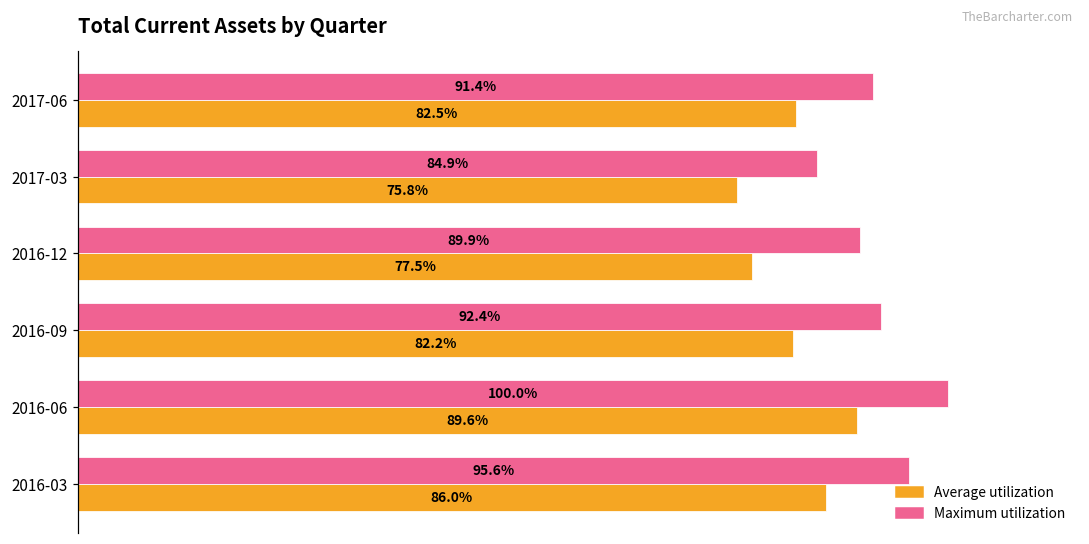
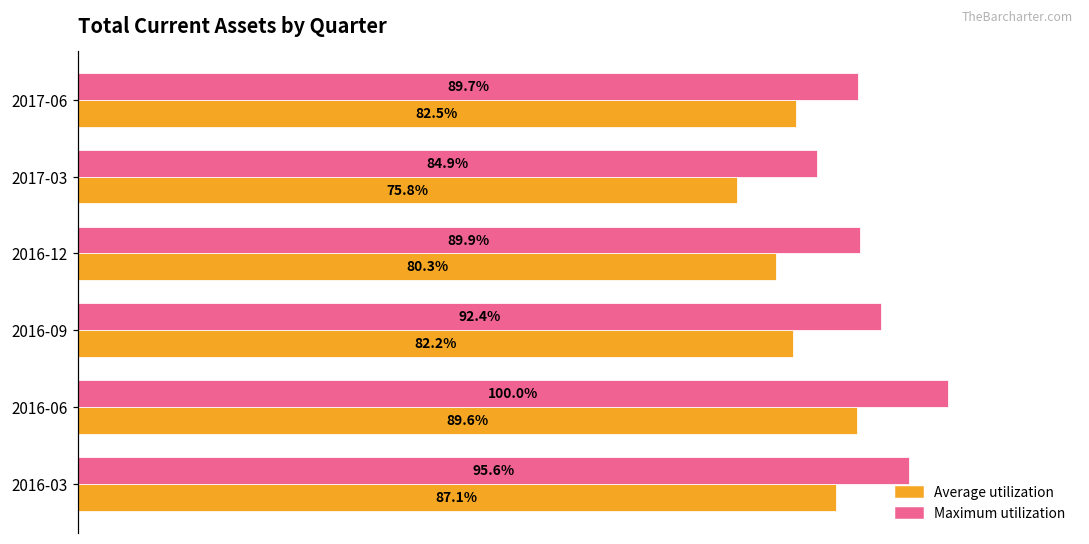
  {
    "Average utilization": {
      "2017-06": "82.5%",
      "2017-03": "75.8%",
-     "2016-12": "77.5%",
+     "2016-12": "80.3%",
      "2016-09": "82.2%",
      "2016-06": "89.6%",
-     "2016-03": "86.0%"
+     "2016-03": "87.1%"
    },
    "Maximum utilization": {
-     "2017-06": "91.4%",
+     "2017-06": "89.7%",
      "2017-03": "84.9%",
      "2016-12": "89.9%",
      "2016-09": "92.4%",
      "2016-06": "100.0%",
      "2016-03": "95.6%"
    }
  }
